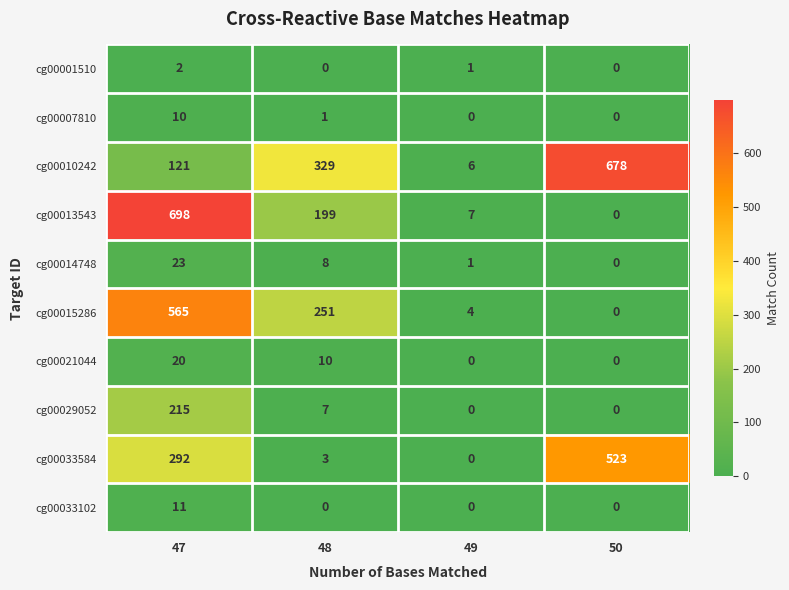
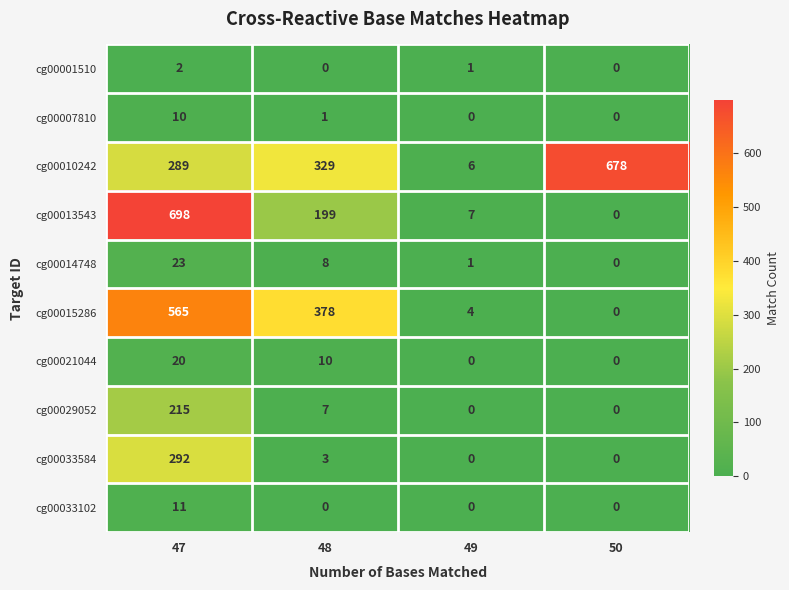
  {
    "cg00001510": {
      "47": 2,
      "48": 0,
      "49": 1,
      "50": 0
    },
    "cg00007810": {
      "47": 10,
      "48": 1,
      "49": 0,
      "50": 0
    },
    "cg00010242": {
-     "47": 121,
+     "47": 289,
      "48": 329,
      "49": 6,
      "50": 678
    },
    "cg00013543": {
      "47": 698,
      "48": 199,
      "49": 7,
      "50": 0
    },
    "cg00014748": {
      "47": 23,
      "48": 8,
      "49": 1,
      "50": 0
    },
    "cg00015286": {
      "47": 565,
-     "48": 251,
+     "48": 378,
      "49": 4,
      "50": 0
    },
    "cg00021044": {
      "47": 20,
      "48": 10,
      "49": 0,
      "50": 0
    },
    "cg00029052": {
      "47": 215,
      "48": 7,
      "49": 0,
      "50": 0
    },
    "cg00033584": {
      "47": 292,
      "48": 3,
      "49": 0,
-     "50": 523
+     "50": 0
    },
    "cg00033102": {
      "47": 11,
      "48": 0,
      "49": 0,
      "50": 0
    }
  }
